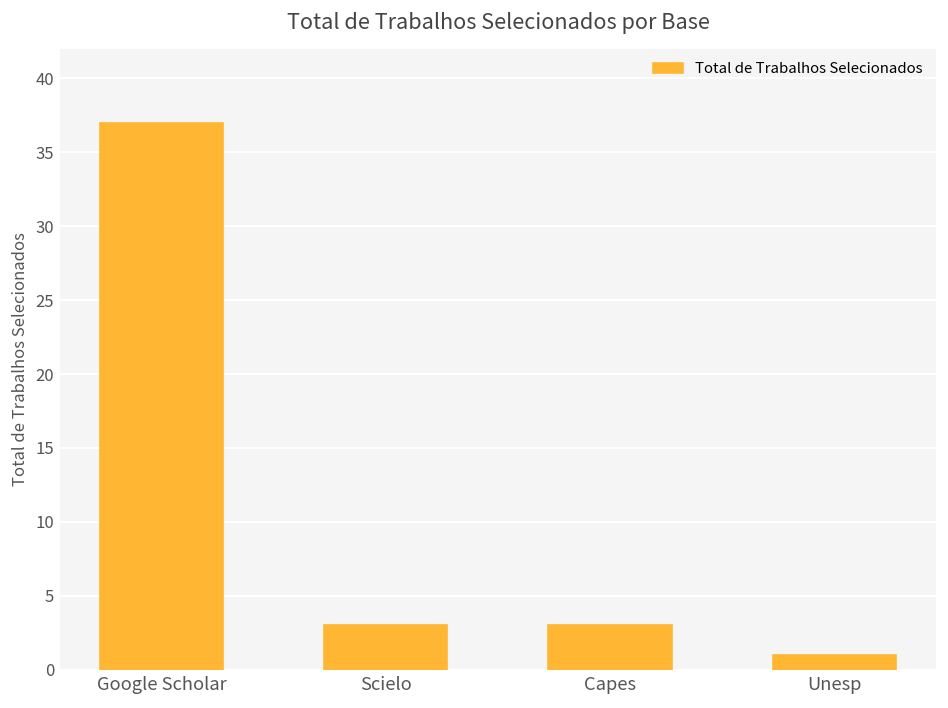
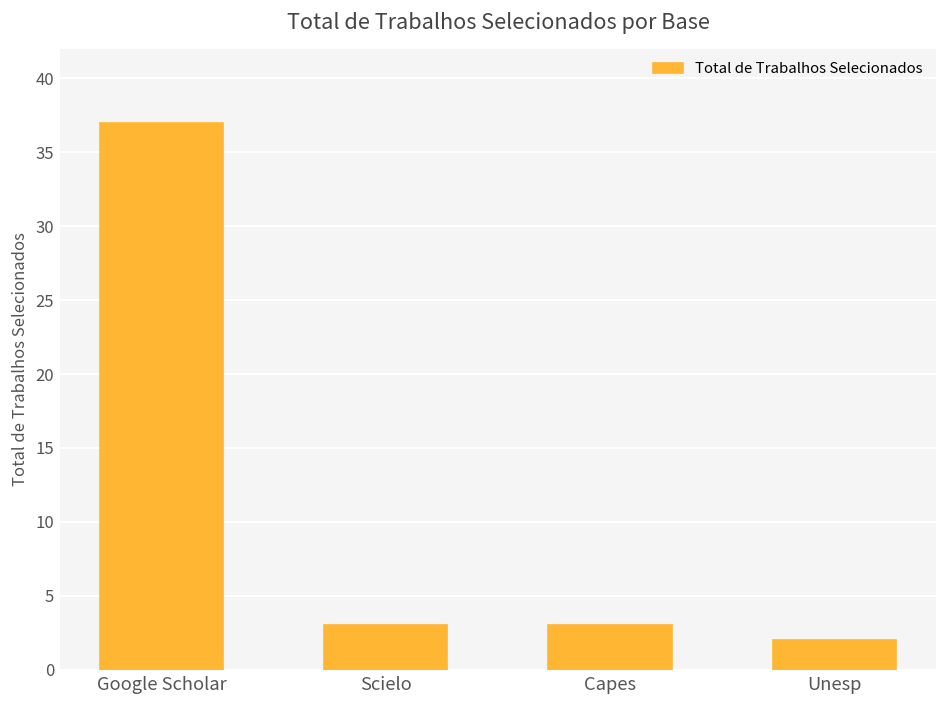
  {
    "Google Scholar": 37,
    "Scielo": 3,
    "Capes": 3,
-   "Unesp": 1
+   "Unesp": 2
  }
